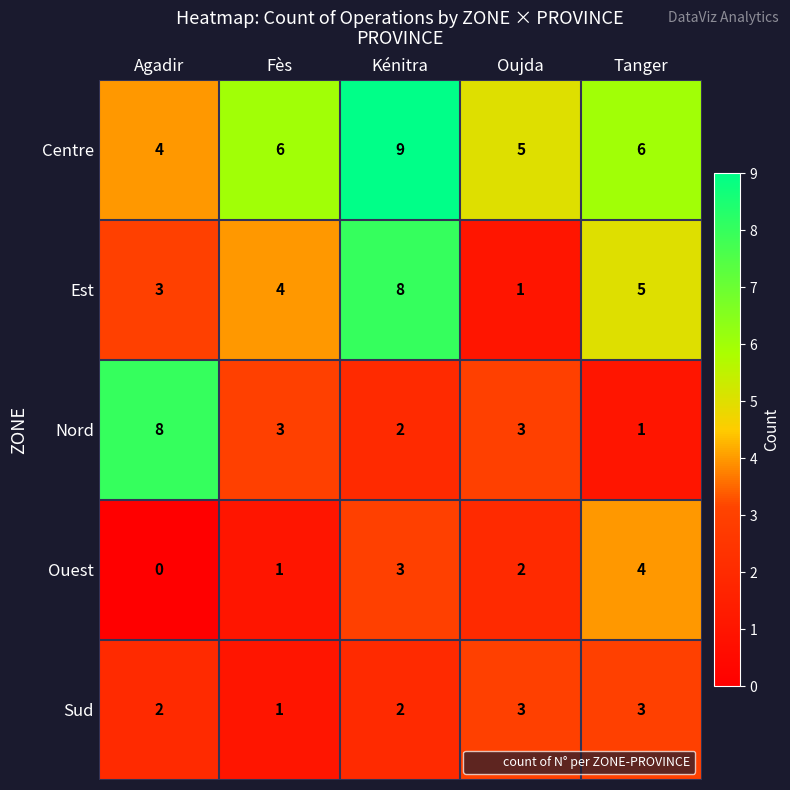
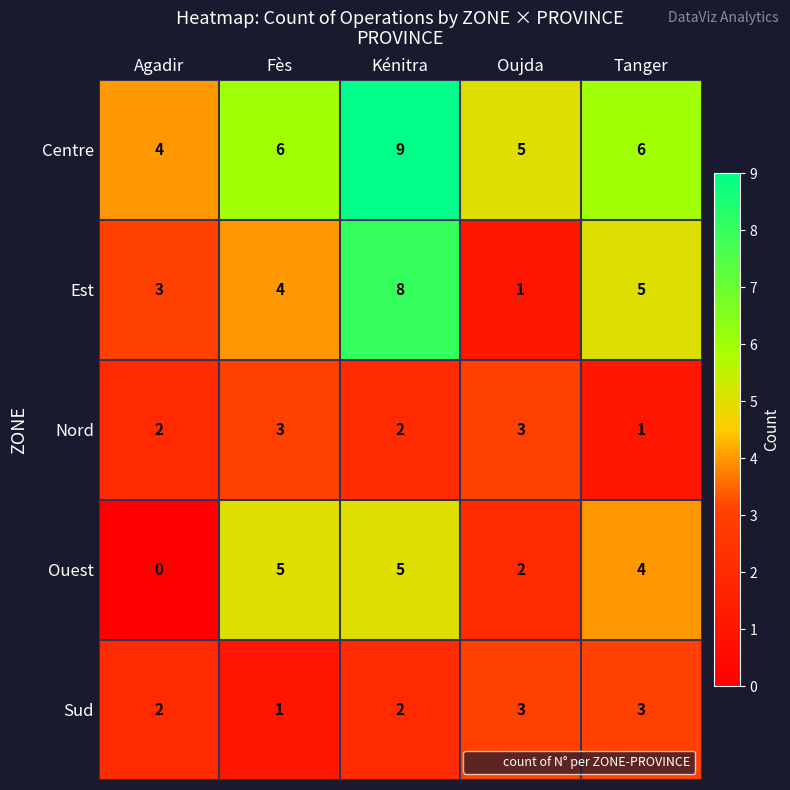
  {
    "Centre": {
      "Agadir": 4,
      "Fès": 6,
      "Kénitra": 9,
      "Oujda": 5,
      "Tanger": 6
    },
    "Est": {
      "Agadir": 3,
      "Fès": 4,
      "Kénitra": 8,
      "Oujda": 1,
      "Tanger": 5
    },
    "Nord": {
-     "Agadir": 8,
+     "Agadir": 2,
      "Fès": 3,
      "Kénitra": 2,
      "Oujda": 3,
      "Tanger": 1
    },
    "Ouest": {
      "Agadir": 0,
-     "Fès": 1,
-     "Kénitra": 3,
+     "Fès": 5,
+     "Kénitra": 5,
      "Oujda": 2,
      "Tanger": 4
    },
    "Sud": {
      "Agadir": 2,
      "Fès": 1,
      "Kénitra": 2,
      "Oujda": 3,
      "Tanger": 3
    }
  }
